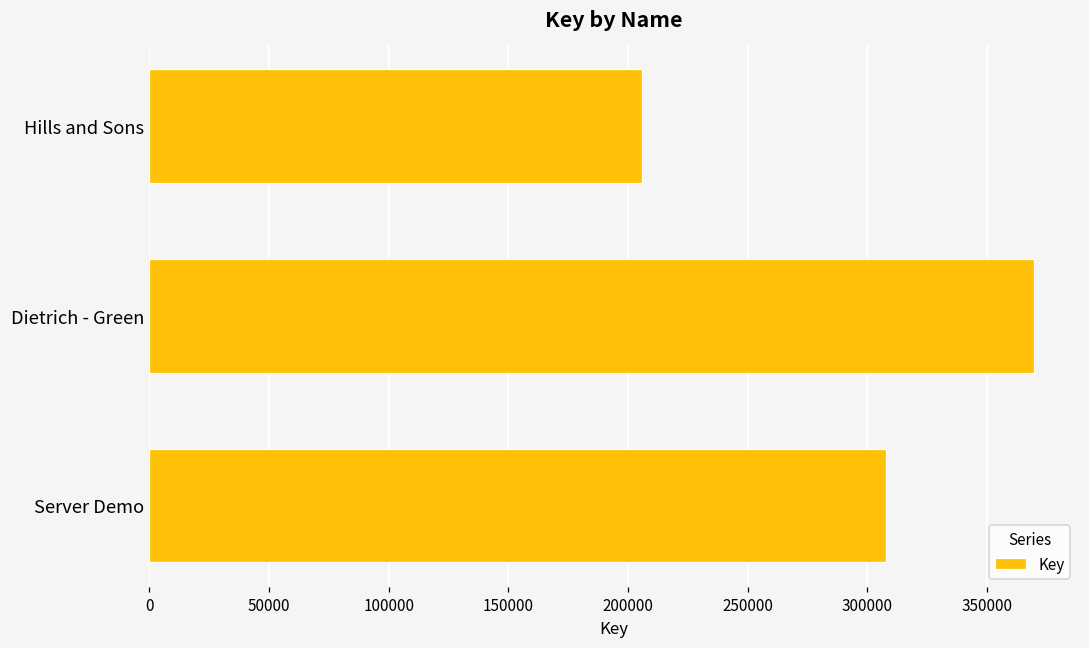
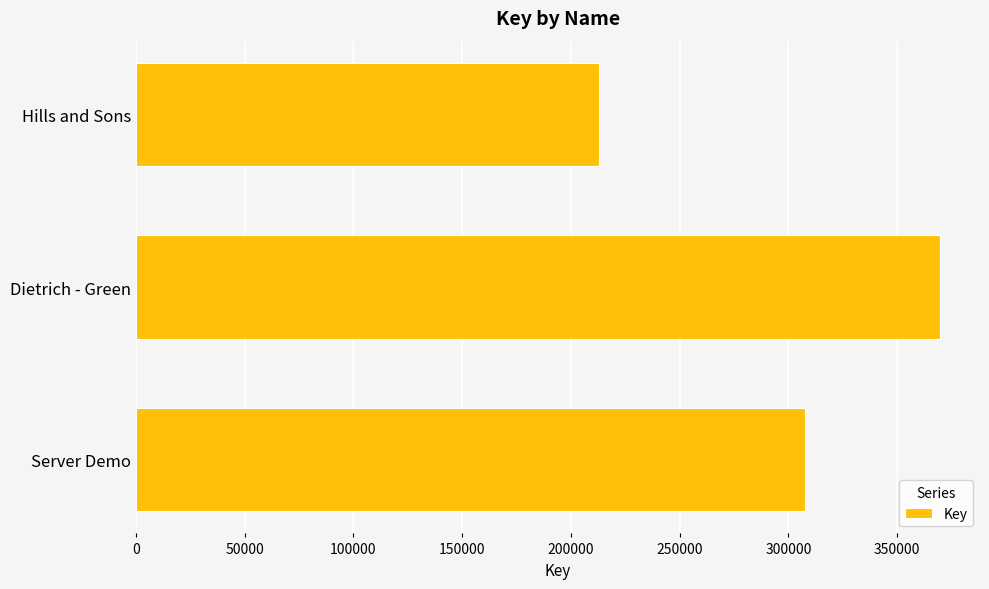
  {
-   "Hills and Sons": 206000,
+   "Hills and Sons": 213000,
    "Dietrich - Green": 370000,
    "Server Demo": 308000
  }
